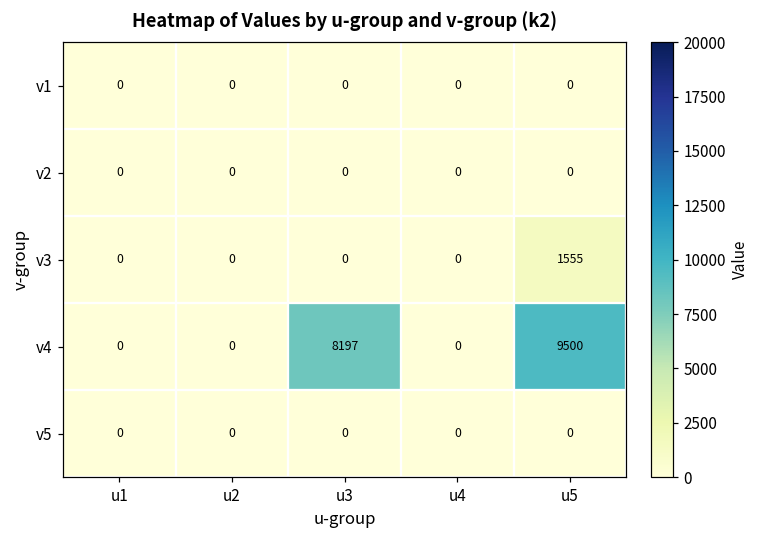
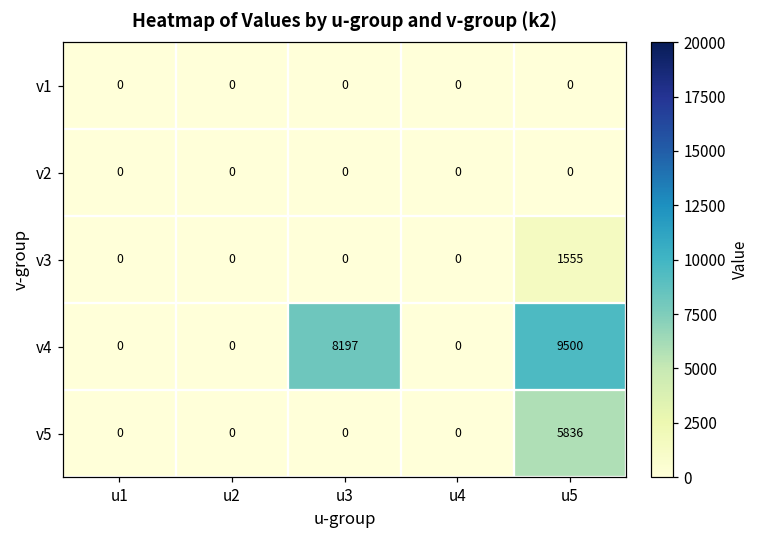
  {
    "v1": {
      "u1": 0,
      "u2": 0,
      "u3": 0,
      "u4": 0,
      "u5": 0
    },
    "v2": {
      "u1": 0,
      "u2": 0,
      "u3": 0,
      "u4": 0,
      "u5": 0
    },
    "v3": {
      "u1": 0,
      "u2": 0,
      "u3": 0,
      "u4": 0,
      "u5": 1555
    },
    "v4": {
      "u1": 0,
      "u2": 0,
      "u3": 8197,
      "u4": 0,
      "u5": 9500
    },
    "v5": {
      "u1": 0,
      "u2": 0,
      "u3": 0,
      "u4": 0,
-     "u5": 0
+     "u5": 5836
    }
  }
